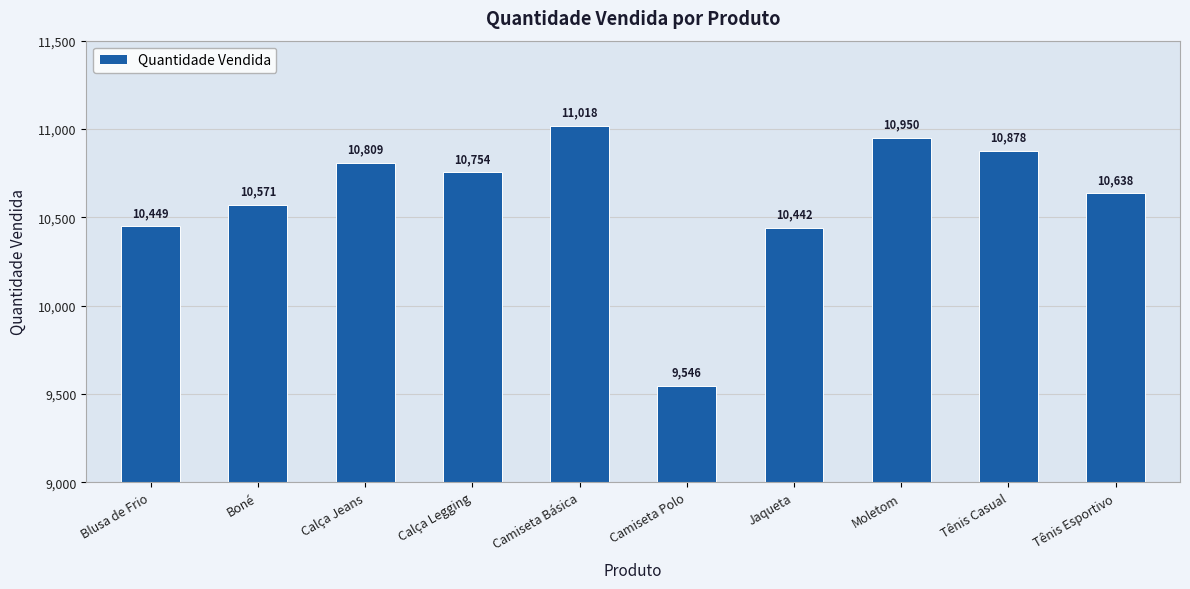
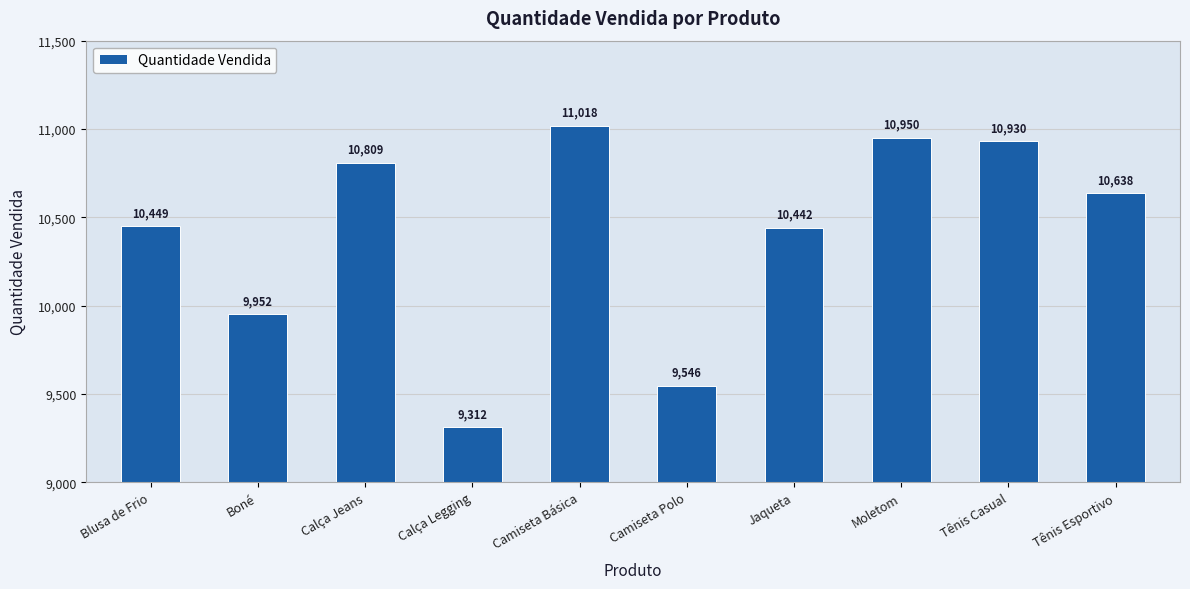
  {
    "Blusa de Frio": "10,449",
-   "Boné": "10,571",
+   "Boné": "9,952",
    "Calça Jeans": "10,809",
-   "Calça Legging": "10,754",
+   "Calça Legging": "9,312",
    "Camiseta Básica": "11,018",
    "Camiseta Polo": "9,546",
    "Jaqueta": "10,442",
    "Moletom": "10,950",
-   "Tênis Casual": "10,878",
+   "Tênis Casual": "10,930",
    "Tênis Esportivo": "10,638"
  }
